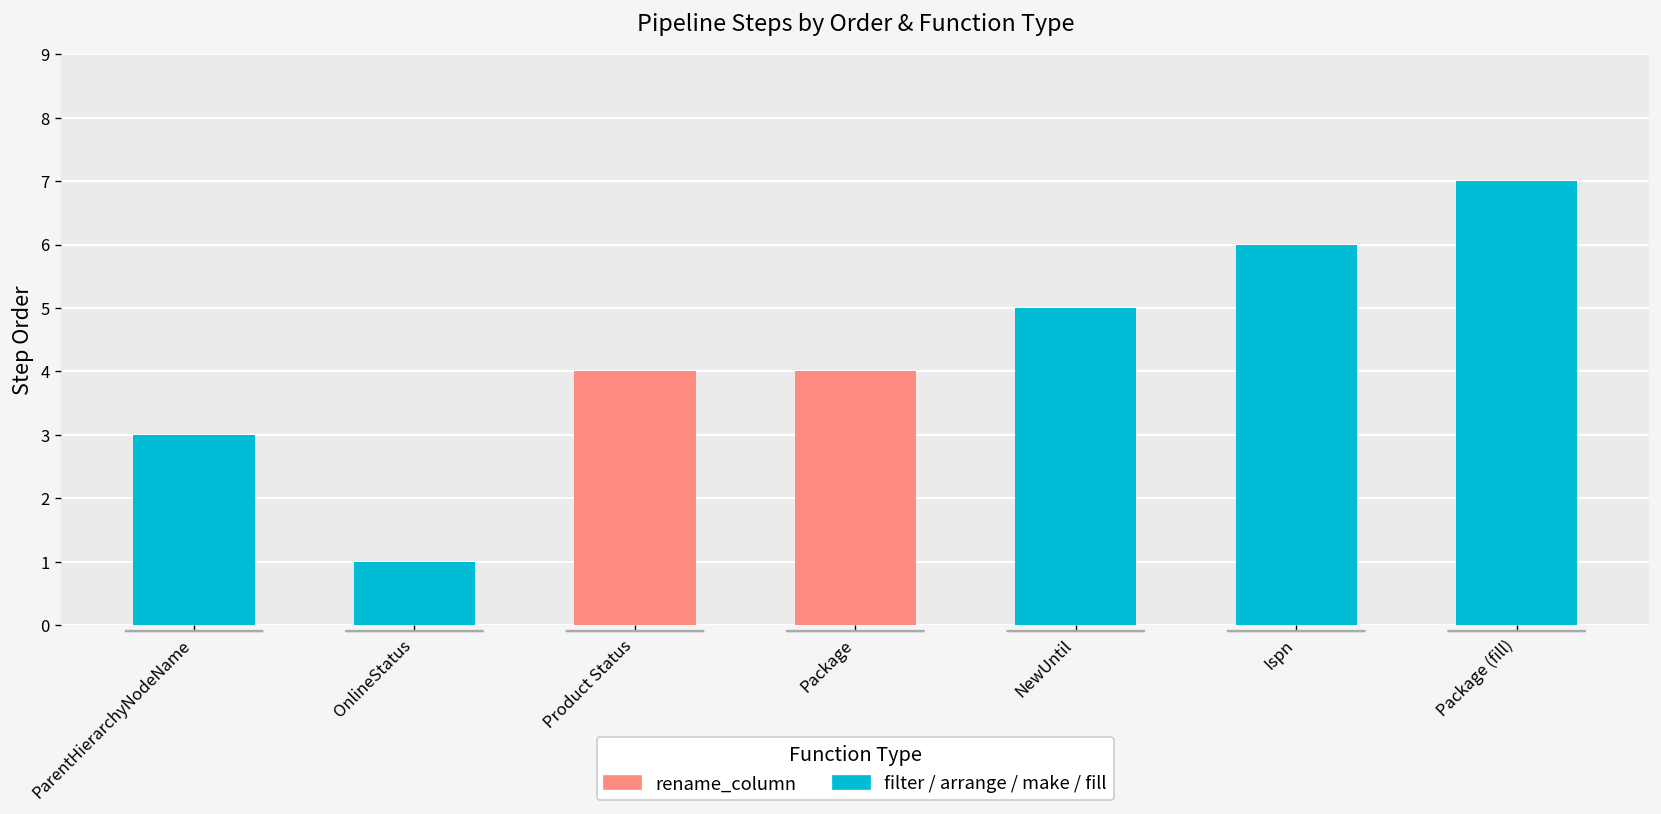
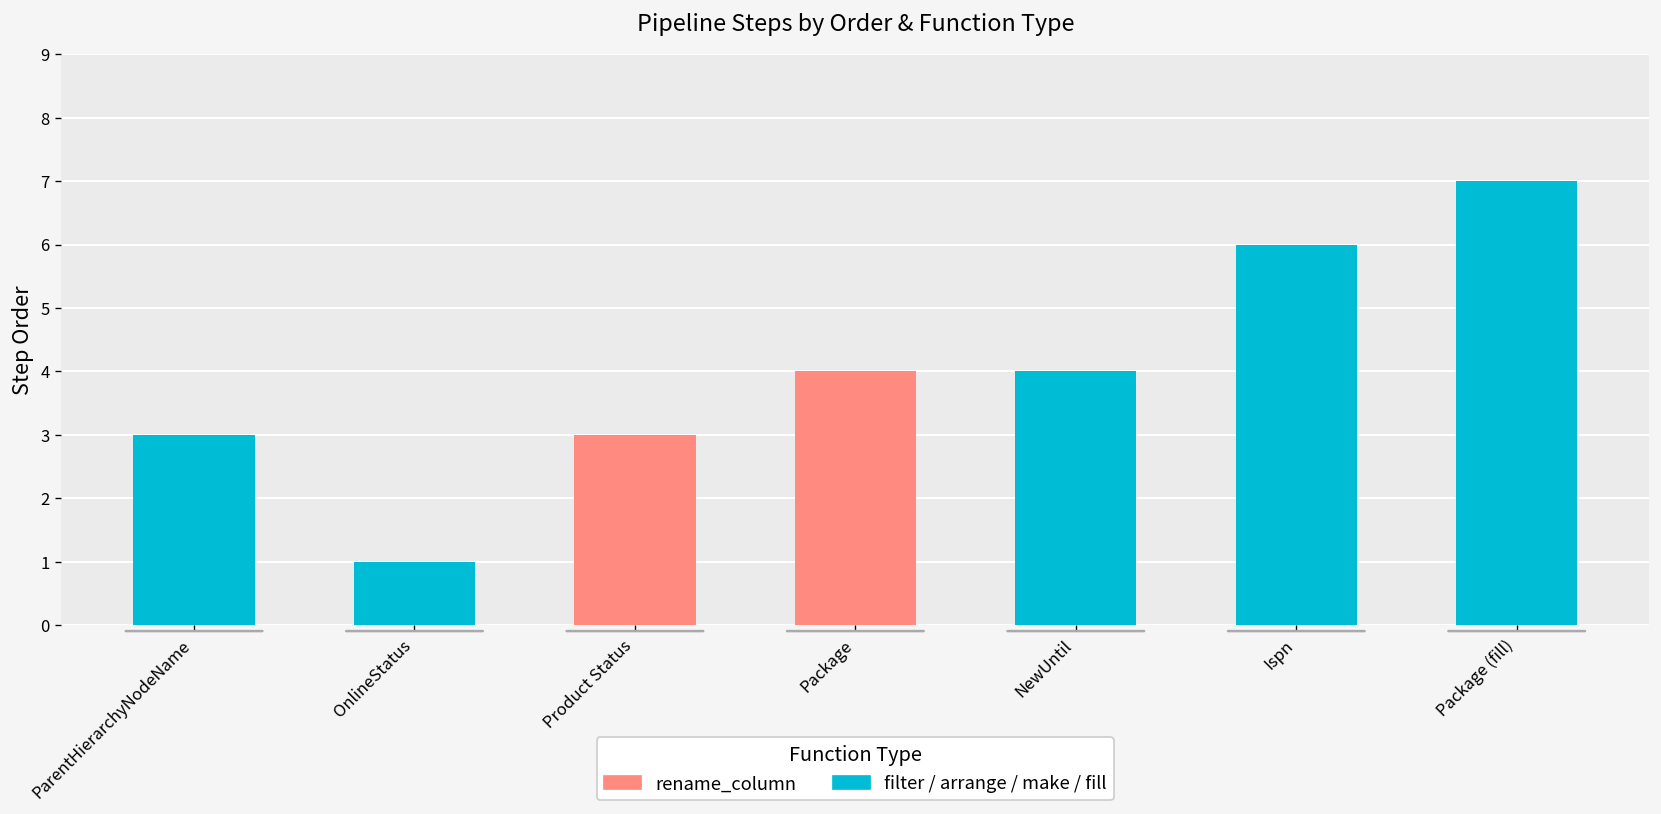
  {
    "ParentHierarchyNodeName": 3,
    "OnlineStatus": 1,
-   "Product Status": 4,
+   "Product Status": 3,
    "Package": 4,
-   "NewUntil": 5,
+   "NewUntil": 4,
    "Ispn": 6,
    "Package (fill)": 7
  }
